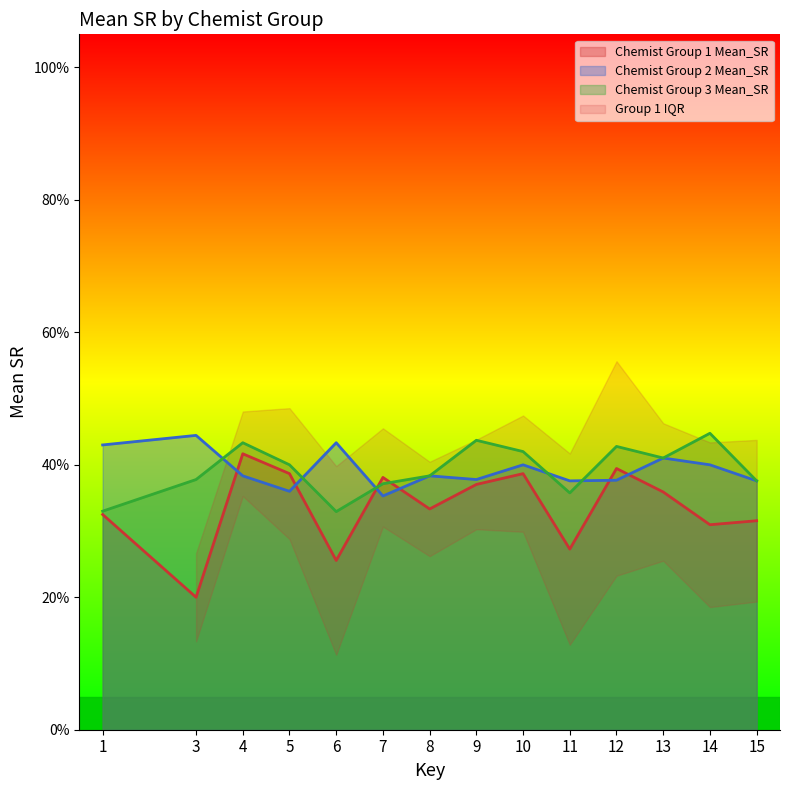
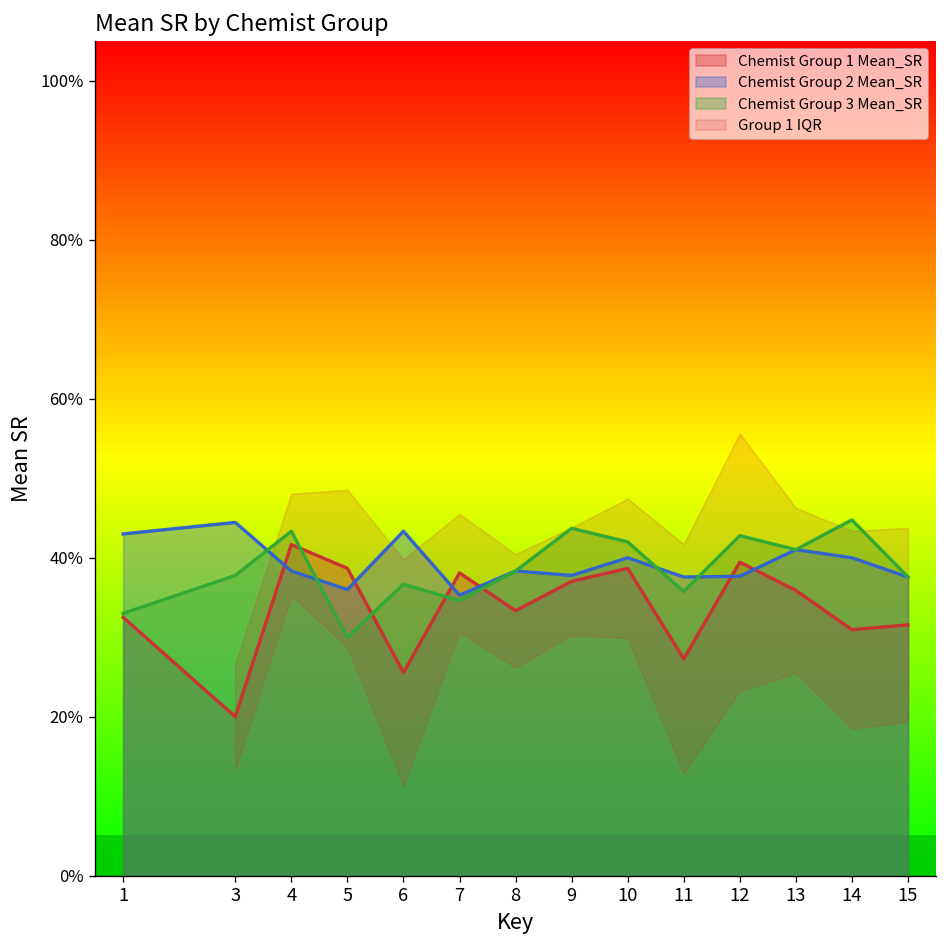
  {
    "Chemist Group 2 Mean_SR": {
      "1": "43%",
      "3": "44%",
      "4": "38%",
      "5": "36%",
      "6": "43%",
      "7": "35%",
      "9": "38%",
      "10": "40%",
      "11": "38%",
      "12": "38%",
      "14": "40%"
    },
    "Chemist Group 3 Mean_SR": {
      "1": "33%",
      "3": "38%",
      "4": "43%",
-     "5": "40%",
-     "6": "33%",
-     "7": "37%",
+     "5": "30%",
+     "6": "37%",
+     "7": "35%",
      "10": "42%",
      "11": "36%",
      "12": "43%",
      "14": "45%"
    }
  }
